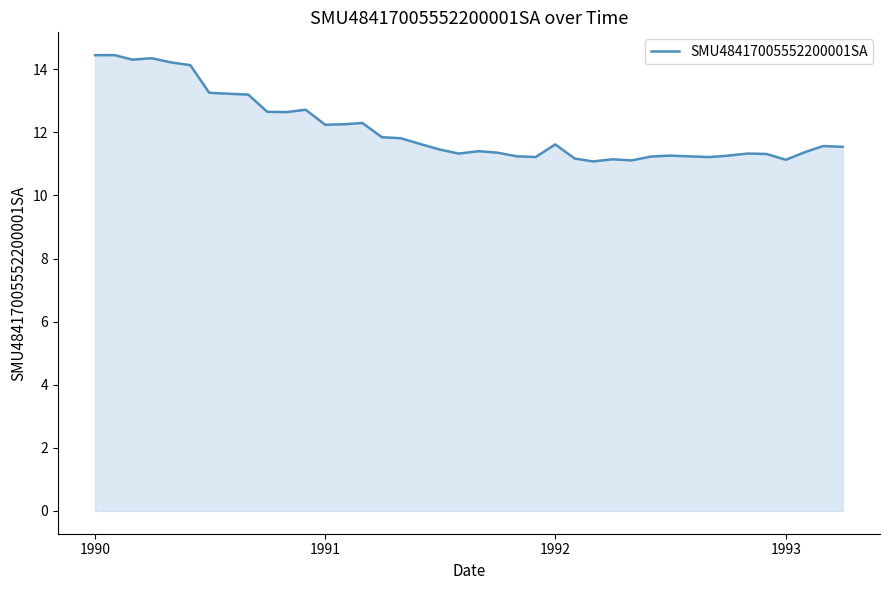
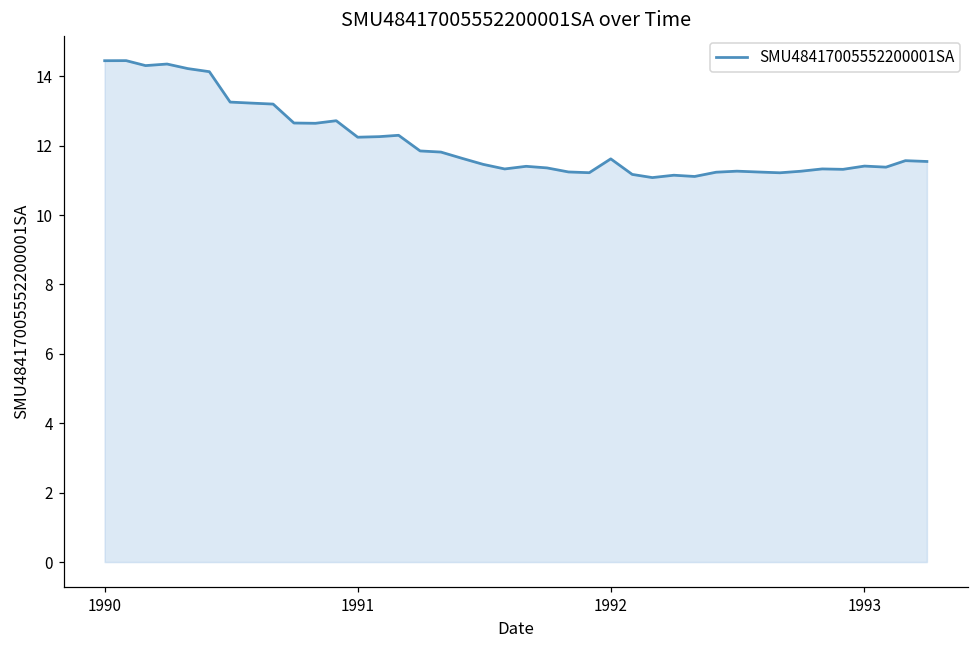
  {
    "1990": 14.4,
    "1991": 12.2,
    "1992": 11.6,
-   "1993": 11.1
+   "1993": 11.4
  }
